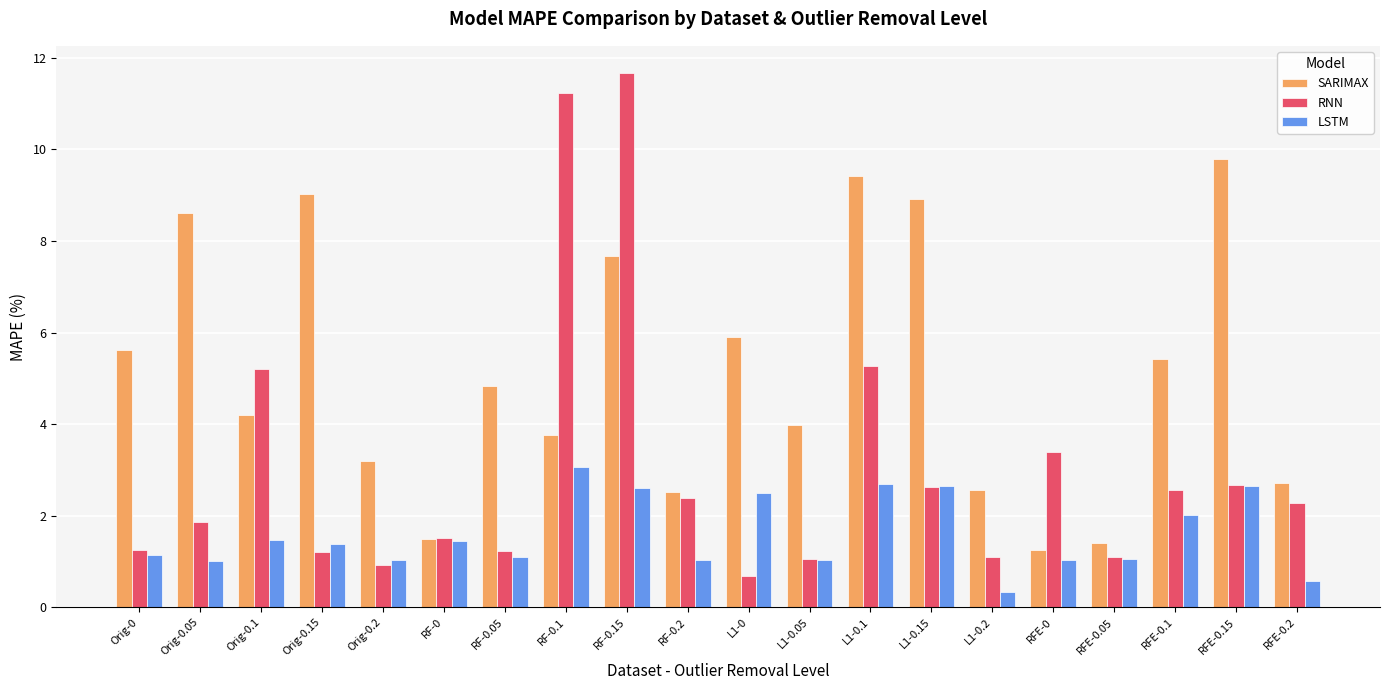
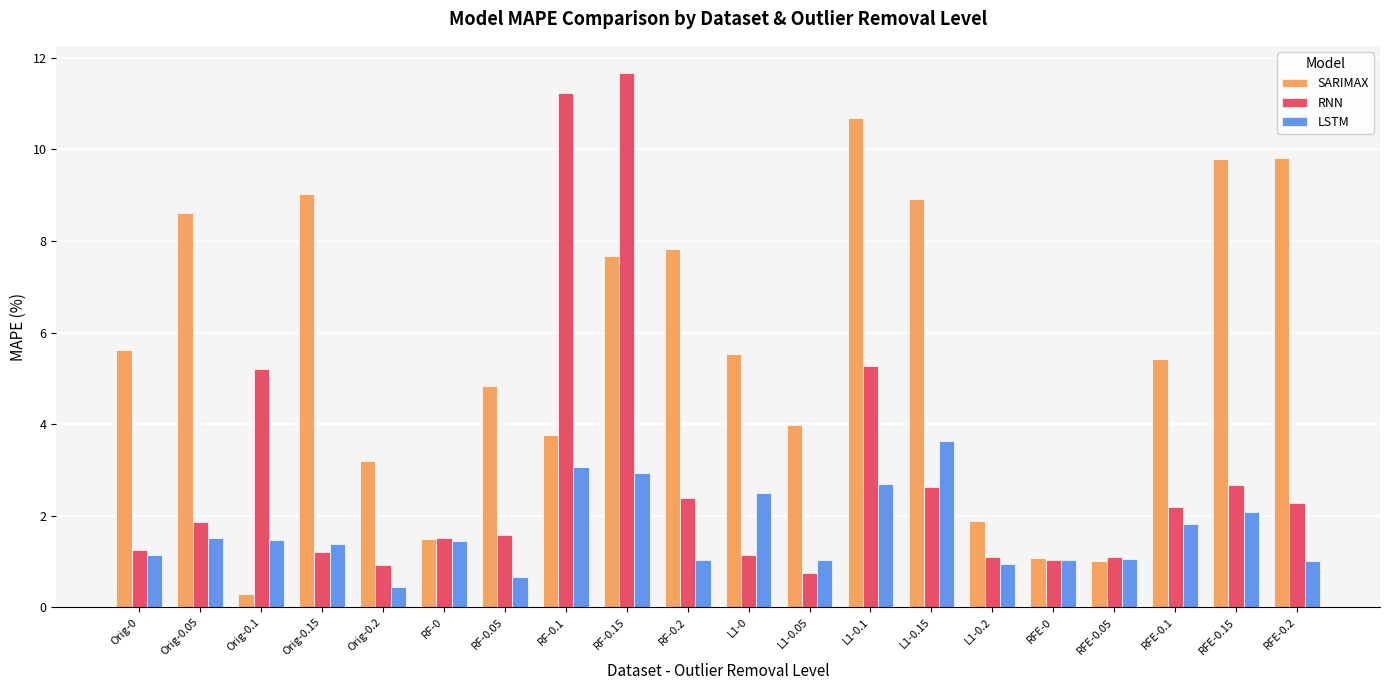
  {
    "SARIMAX": {
      "Orig-0": 5.6,
      "Orig-0.05": 8.6,
-     "Orig-0.1": 4.2,
+     "Orig-0.1": 0.3,
      "Orig-0.15": 9.0,
      "Orig-0.2": 3.2,
      "RF-0": 1.5,
      "RF-0.05": 4.8,
      "RF-0.1": 3.8,
      "RF-0.15": 7.7,
-     "RF-0.2": 2.5,
-     "L1-0": 5.9,
+     "RF-0.2": 7.8,
+     "L1-0": 5.5,
      "L1-0.05": 4.0,
-     "L1-0.1": 9.4,
+     "L1-0.1": 10.7,
      "L1-0.15": 8.9,
-     "L1-0.2": 2.6,
-     "RFE-0": 1.3,
-     "RFE-0.05": 1.4,
+     "L1-0.2": 1.9,
+     "RFE-0": 1.1,
+     "RFE-0.05": 1.0,
      "RFE-0.1": 5.4,
      "RFE-0.15": 9.8,
-     "RFE-0.2": 2.7
+     "RFE-0.2": 9.8
    },
    "RNN": {
      "Orig-0": 1.3,
      "Orig-0.05": 1.9,
      "Orig-0.1": 5.2,
      "Orig-0.15": 1.2,
      "Orig-0.2": 0.9,
      "RF-0": 1.5,
-     "RF-0.05": 1.2,
+     "RF-0.05": 1.6,
      "RF-0.1": 11.2,
      "RF-0.15": 11.7,
      "RF-0.2": 2.4,
-     "L1-0": 0.7,
-     "L1-0.05": 1.0,
+     "L1-0": 1.1,
+     "L1-0.05": 0.7,
      "L1-0.1": 5.3,
      "L1-0.15": 2.6,
      "L1-0.2": 1.1,
-     "RFE-0": 3.4,
+     "RFE-0": 1.0,
      "RFE-0.05": 1.1,
-     "RFE-0.1": 2.6,
+     "RFE-0.1": 2.2,
      "RFE-0.15": 2.7,
      "RFE-0.2": 2.3
    },
    "LSTM": {
      "Orig-0": 1.1,
-     "Orig-0.05": 1.0,
+     "Orig-0.05": 1.5,
      "Orig-0.1": 1.5,
      "Orig-0.15": 1.4,
-     "Orig-0.2": 1.0,
+     "Orig-0.2": 0.4,
      "RF-0": 1.5,
-     "RF-0.05": 1.1,
+     "RF-0.05": 0.7,
      "RF-0.1": 3.1,
-     "RF-0.15": 2.6,
+     "RF-0.15": 2.9,
      "RF-0.2": 1.0,
      "L1-0": 2.5,
      "L1-0.05": 1.0,
      "L1-0.1": 2.7,
-     "L1-0.15": 2.6,
-     "L1-0.2": 0.3,
+     "L1-0.15": 3.6,
+     "L1-0.2": 1.0,
      "RFE-0": 1.0,
      "RFE-0.05": 1.0,
-     "RFE-0.1": 2.0,
-     "RFE-0.15": 2.6,
-     "RFE-0.2": 0.6
+     "RFE-0.1": 1.8,
+     "RFE-0.15": 2.1,
+     "RFE-0.2": 1.0
    }
  }
